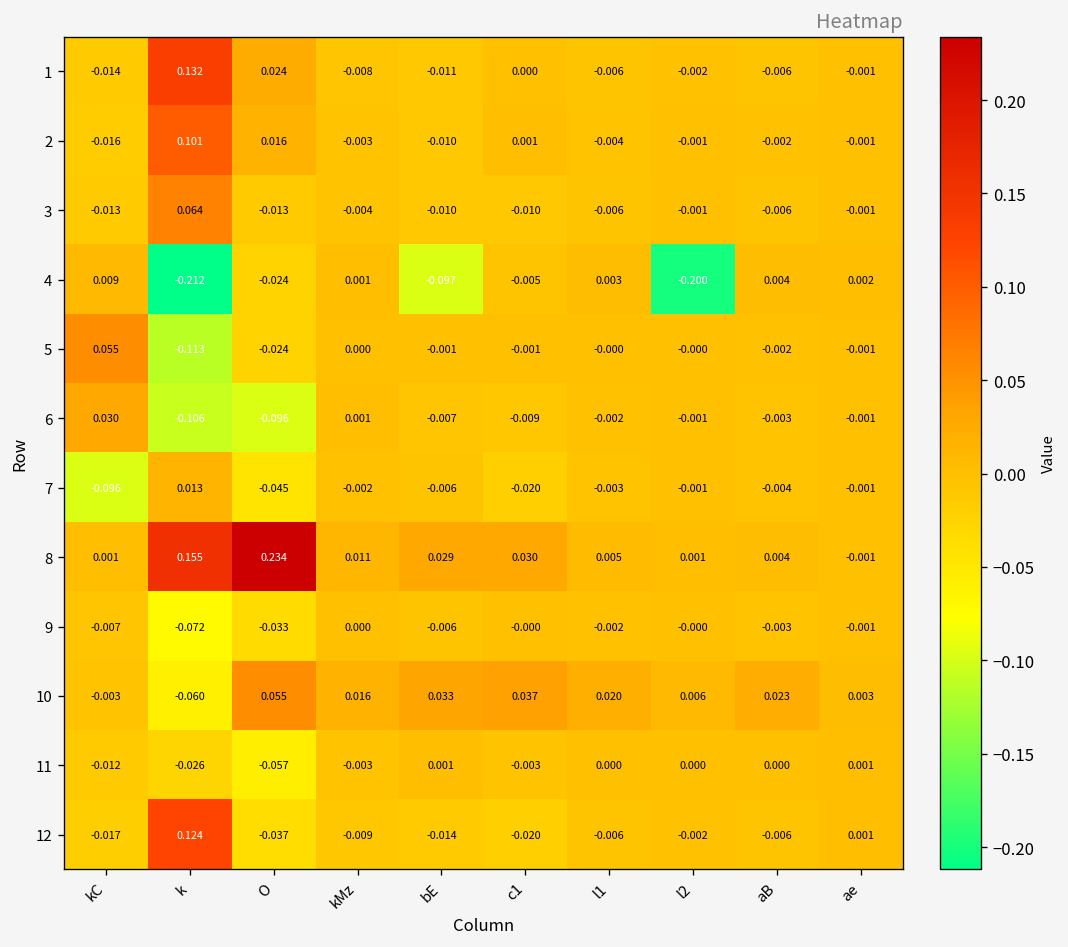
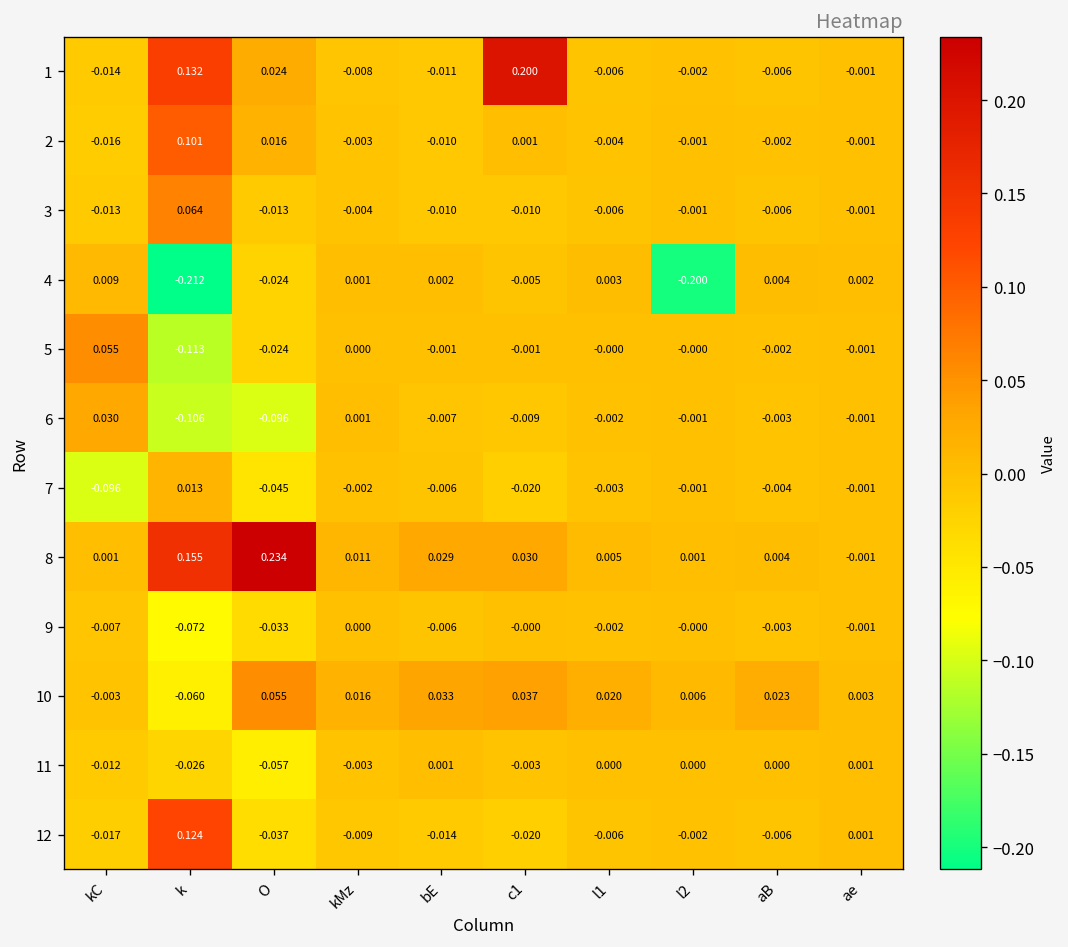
  {
    "1": {
      "kC": -0.014,
      "k": 0.132,
      "O": 0.024,
      "kMz": -0.008,
      "bE": -0.011,
-     "c1": 0.000,
+     "c1": 0.200,
      "l1": -0.006,
      "l2": -0.002,
      "aB": -0.006,
      "ae": -0.001
    },
    "2": {
      "kC": -0.016,
      "k": 0.101,
      "O": 0.016,
      "kMz": -0.003,
      "bE": -0.010,
      "c1": 0.001,
      "l1": -0.004,
      "l2": -0.001,
      "aB": -0.002,
      "ae": -0.001
    },
    "3": {
      "kC": -0.013,
      "k": 0.064,
      "O": -0.013,
      "kMz": -0.004,
      "bE": -0.010,
      "c1": -0.010,
      "l1": -0.006,
      "l2": -0.001,
      "aB": -0.006,
      "ae": -0.001
    },
    "4": {
      "kC": 0.009,
      "k": -0.212,
      "O": -0.024,
      "kMz": 0.001,
-     "bE": -0.097,
+     "bE": 0.002,
      "c1": -0.005,
      "l1": 0.003,
      "l2": -0.200,
      "aB": 0.004,
      "ae": 0.002
    },
    "5": {
      "kC": 0.055,
      "k": -0.113,
      "O": -0.024,
      "kMz": 0.000,
      "bE": -0.001,
      "c1": -0.001,
      "l1": -0.000,
      "l2": -0.000,
      "aB": -0.002,
      "ae": -0.001
    },
    "6": {
      "kC": 0.030,
      "k": -0.106,
      "O": -0.096,
      "kMz": 0.001,
      "bE": -0.007,
      "c1": -0.009,
      "l1": -0.002,
      "l2": -0.001,
      "aB": -0.003,
      "ae": -0.001
    },
    "7": {
      "kC": -0.096,
      "k": 0.013,
      "O": -0.045,
      "kMz": -0.002,
      "bE": -0.006,
      "c1": -0.020,
      "l1": -0.003,
      "l2": -0.001,
      "aB": -0.004,
      "ae": -0.001
    },
    "8": {
      "kC": 0.001,
      "k": 0.155,
      "O": 0.234,
      "kMz": 0.011,
      "bE": 0.029,
      "c1": 0.030,
      "l1": 0.005,
      "l2": 0.001,
      "aB": 0.004,
      "ae": -0.001
    },
    "9": {
      "kC": -0.007,
      "k": -0.072,
      "O": -0.033,
      "kMz": 0.000,
      "bE": -0.006,
      "c1": -0.000,
      "l1": -0.002,
      "l2": -0.000,
      "aB": -0.003,
      "ae": -0.001
    },
    "10": {
      "kC": -0.003,
      "k": -0.060,
      "O": 0.055,
      "kMz": 0.016,
      "bE": 0.033,
      "c1": 0.037,
      "l1": 0.020,
      "l2": 0.006,
      "aB": 0.023,
      "ae": 0.003
    },
    "11": {
      "kC": -0.012,
      "k": -0.026,
      "O": -0.057,
      "kMz": -0.003,
      "bE": 0.001,
      "c1": -0.003,
      "l1": 0.000,
      "l2": 0.000,
      "aB": 0.000,
      "ae": 0.001
    },
    "12": {
      "kC": -0.017,
      "k": 0.124,
      "O": -0.037,
      "kMz": -0.009,
      "bE": -0.014,
      "c1": -0.020,
      "l1": -0.006,
      "l2": -0.002,
      "aB": -0.006,
      "ae": 0.001
    }
  }
